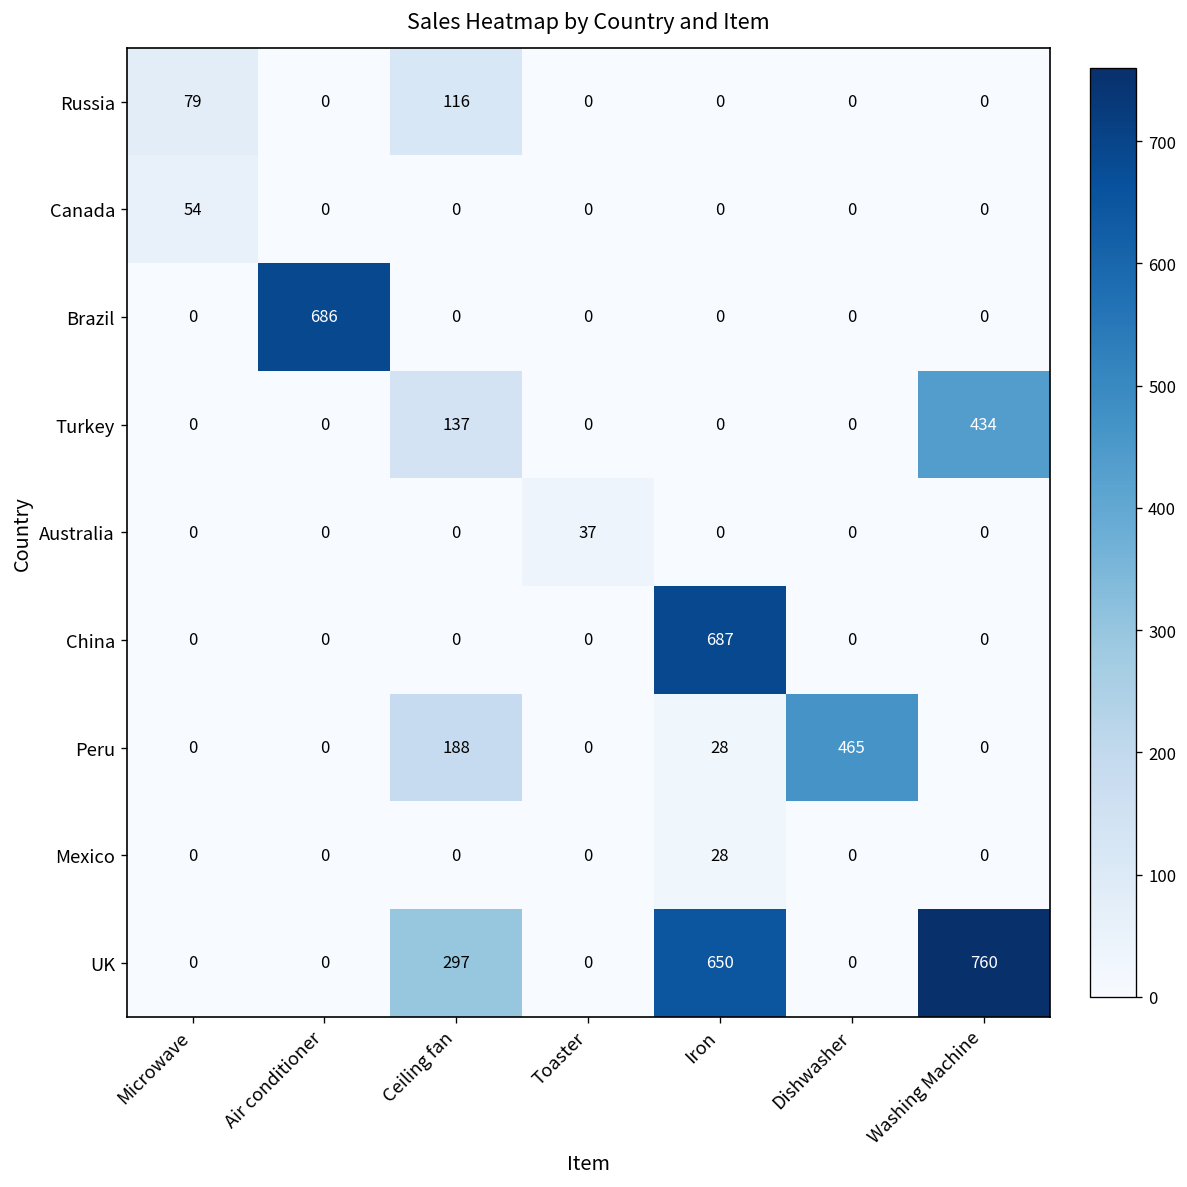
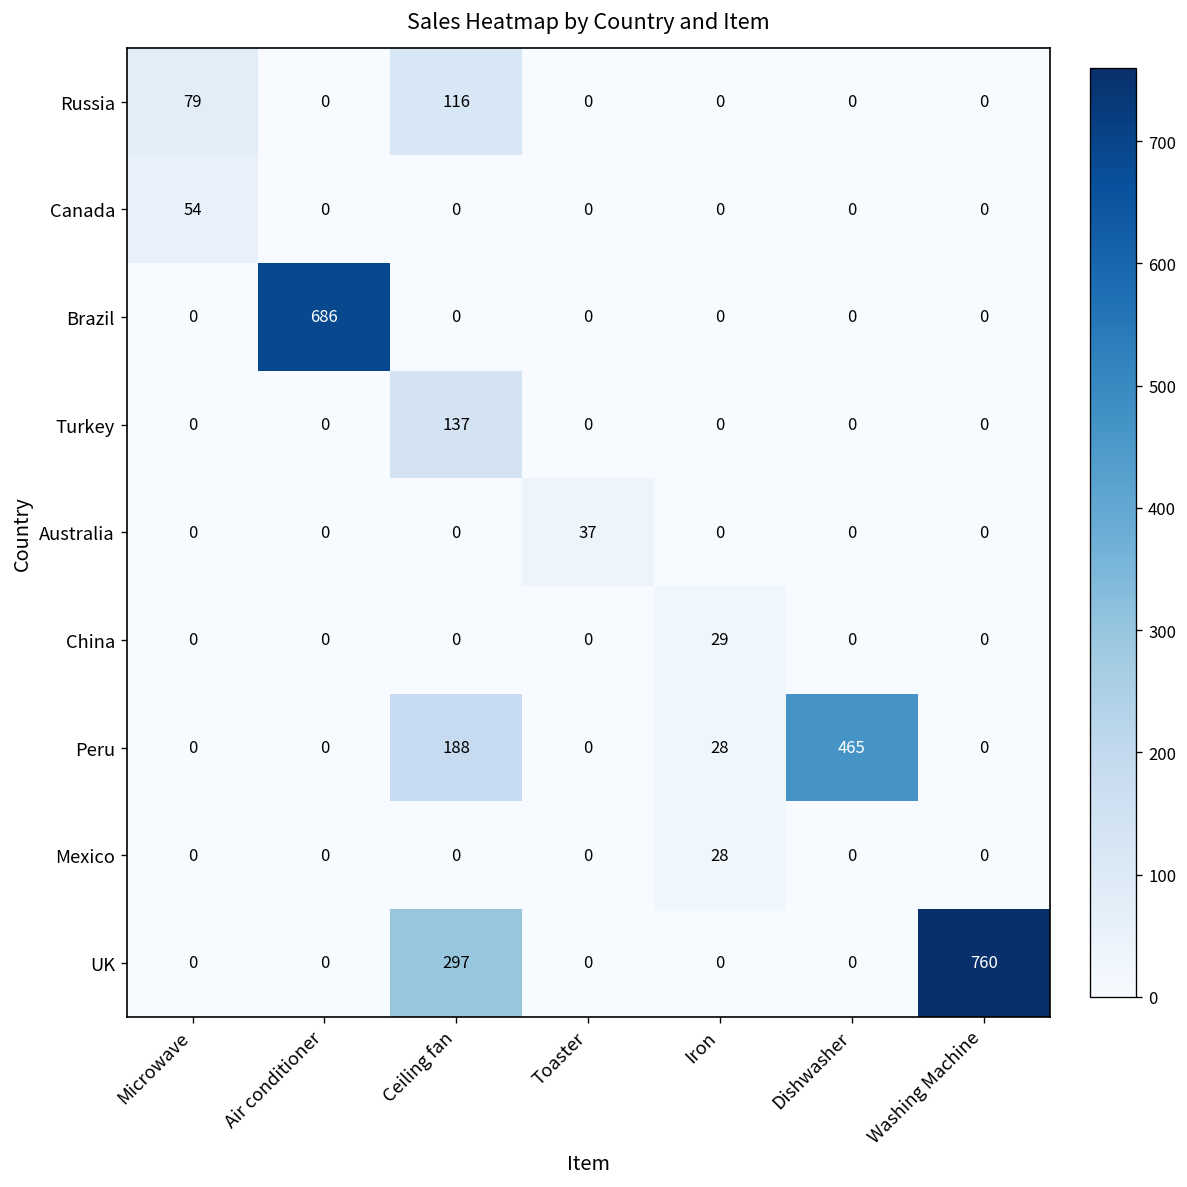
  {
    "Russia": {
      "Microwave": 79,
      "Air conditioner": 0,
      "Ceiling fan": 116,
      "Toaster": 0,
      "Iron": 0,
      "Dishwasher": 0,
      "Washing Machine": 0
    },
    "Canada": {
      "Microwave": 54,
      "Air conditioner": 0,
      "Ceiling fan": 0,
      "Toaster": 0,
      "Iron": 0,
      "Dishwasher": 0,
      "Washing Machine": 0
    },
    "Brazil": {
      "Microwave": 0,
      "Air conditioner": 686,
      "Ceiling fan": 0,
      "Toaster": 0,
      "Iron": 0,
      "Dishwasher": 0,
      "Washing Machine": 0
    },
    "Turkey": {
      "Microwave": 0,
      "Air conditioner": 0,
      "Ceiling fan": 137,
      "Toaster": 0,
      "Iron": 0,
      "Dishwasher": 0,
-     "Washing Machine": 434
+     "Washing Machine": 0
    },
    "Australia": {
      "Microwave": 0,
      "Air conditioner": 0,
      "Ceiling fan": 0,
      "Toaster": 37,
      "Iron": 0,
      "Dishwasher": 0,
      "Washing Machine": 0
    },
    "China": {
      "Microwave": 0,
      "Air conditioner": 0,
      "Ceiling fan": 0,
      "Toaster": 0,
-     "Iron": 687,
+     "Iron": 29,
      "Dishwasher": 0,
      "Washing Machine": 0
    },
    "Peru": {
      "Microwave": 0,
      "Air conditioner": 0,
      "Ceiling fan": 188,
      "Toaster": 0,
      "Iron": 28,
      "Dishwasher": 465,
      "Washing Machine": 0
    },
    "Mexico": {
      "Microwave": 0,
      "Air conditioner": 0,
      "Ceiling fan": 0,
      "Toaster": 0,
      "Iron": 28,
      "Dishwasher": 0,
      "Washing Machine": 0
    },
    "UK": {
      "Microwave": 0,
      "Air conditioner": 0,
      "Ceiling fan": 297,
      "Toaster": 0,
-     "Iron": 650,
+     "Iron": 0,
      "Dishwasher": 0,
      "Washing Machine": 760
    }
  }
